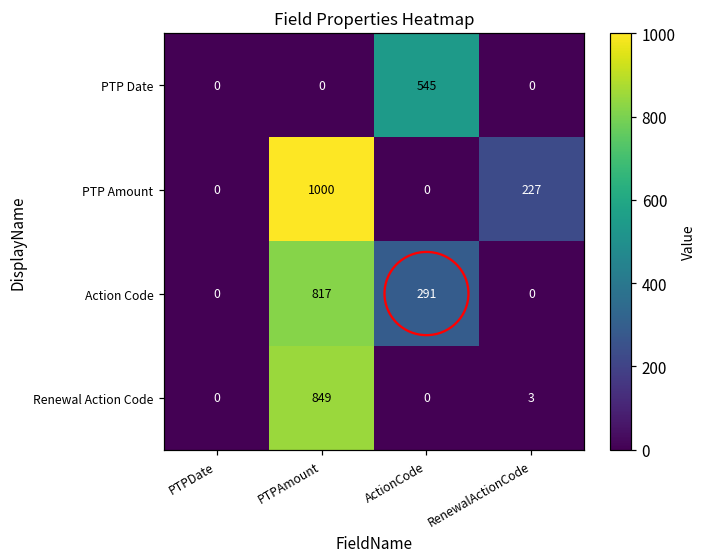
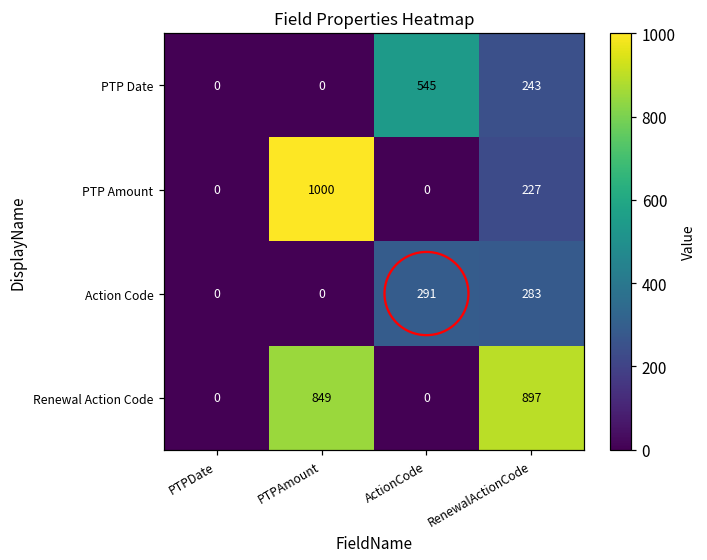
  {
    "PTP Date": {
      "PTPDate": 0,
      "PTPAmount": 0,
      "ActionCode": 545,
-     "RenewalActionCode": 0
+     "RenewalActionCode": 243
    },
    "PTP Amount": {
      "PTPDate": 0,
      "PTPAmount": 1000,
      "ActionCode": 0,
      "RenewalActionCode": 227
    },
    "Action Code": {
      "PTPDate": 0,
-     "PTPAmount": 817,
+     "PTPAmount": 0,
      "ActionCode": 291,
-     "RenewalActionCode": 0
+     "RenewalActionCode": 283
    },
    "Renewal Action Code": {
      "PTPDate": 0,
      "PTPAmount": 849,
      "ActionCode": 0,
-     "RenewalActionCode": 3
+     "RenewalActionCode": 897
    }
  }
